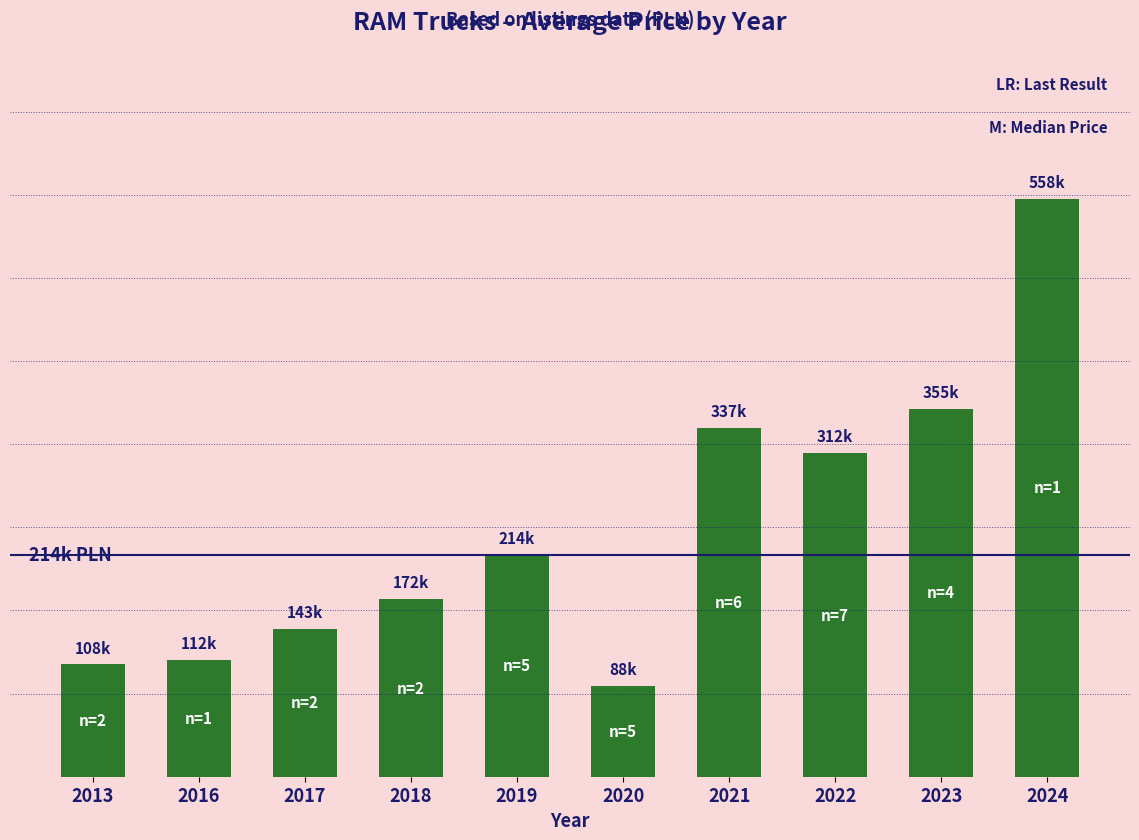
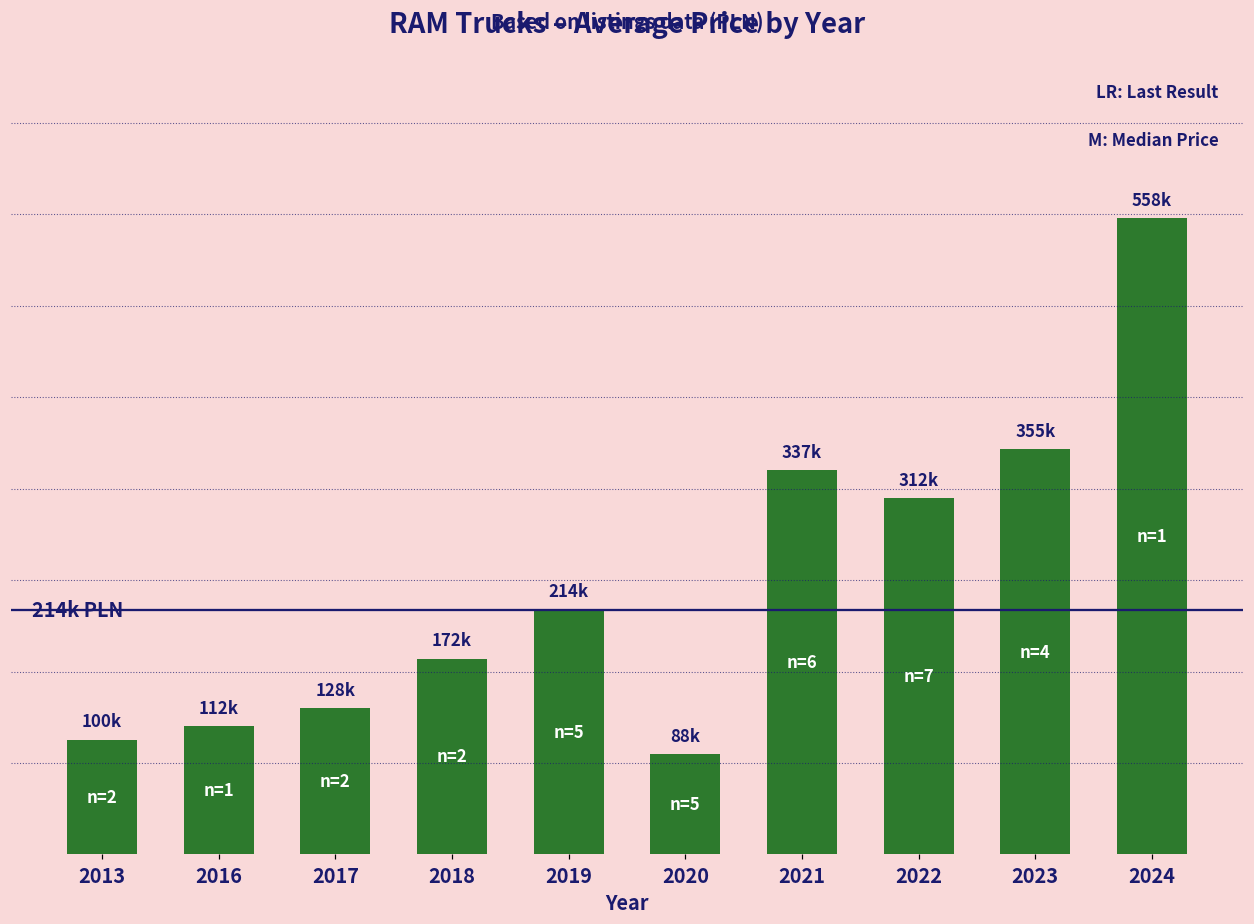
  {
-   "2013": "108k",
-   "2017": "143k",
+   "2013": "100k",
+   "2017": "128k",
    "2018": "172k",
    "2020": "88k",
    "2021": "337k"
  }
